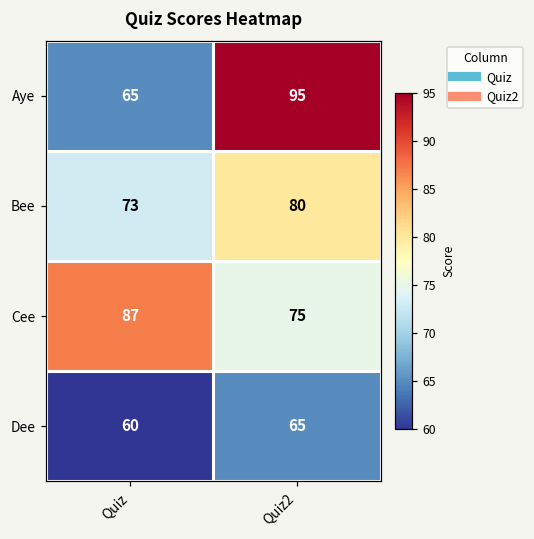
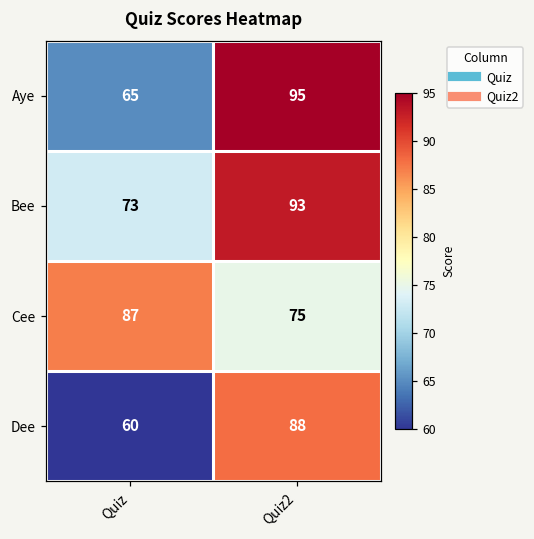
  {
    "Aye": {
      "Quiz": 65,
      "Quiz2": 95
    },
    "Bee": {
      "Quiz": 73,
-     "Quiz2": 80
+     "Quiz2": 93
    },
    "Cee": {
      "Quiz": 87,
      "Quiz2": 75
    },
    "Dee": {
      "Quiz": 60,
-     "Quiz2": 65
+     "Quiz2": 88
    }
  }
